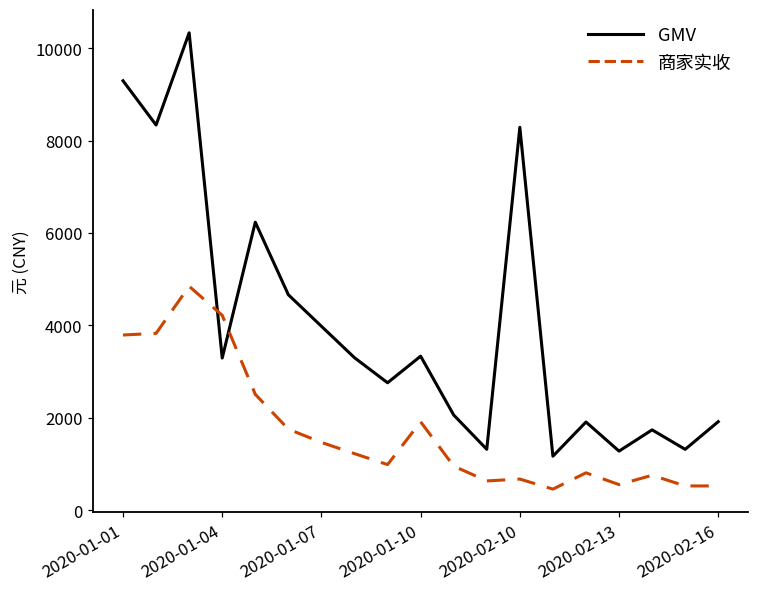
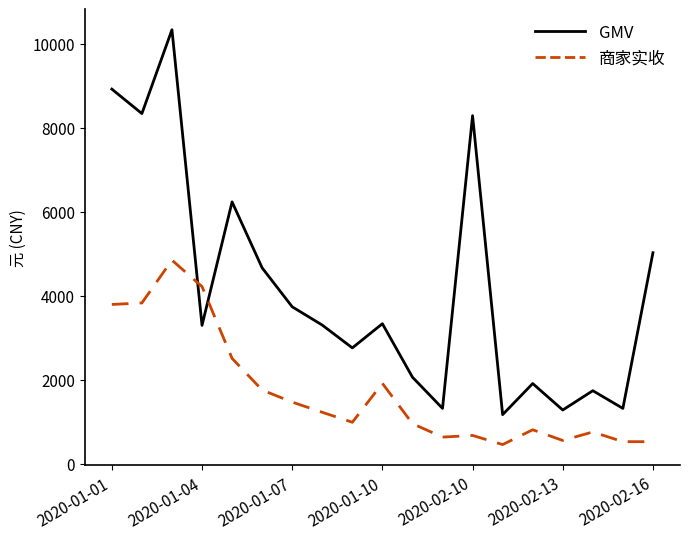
  {
    "GMV": {
-     "2020-01-01": 9300,
+     "2020-01-01": 8900,
      "2020-01-04": 3300,
-     "2020-01-07": 4000,
+     "2020-01-07": 3700,
      "2020-01-10": 3300,
      "2020-02-10": 8300,
      "2020-02-13": 1300,
-     "2020-02-16": 1900
+     "2020-02-16": 5000
    },
    "商家实收": {
      "2020-01-01": 3800,
      "2020-01-04": 4200,
      "2020-01-07": 1500,
      "2020-01-10": 1900,
      "2020-02-10": 700,
      "2020-02-13": 600,
      "2020-02-16": 500
    }
  }
